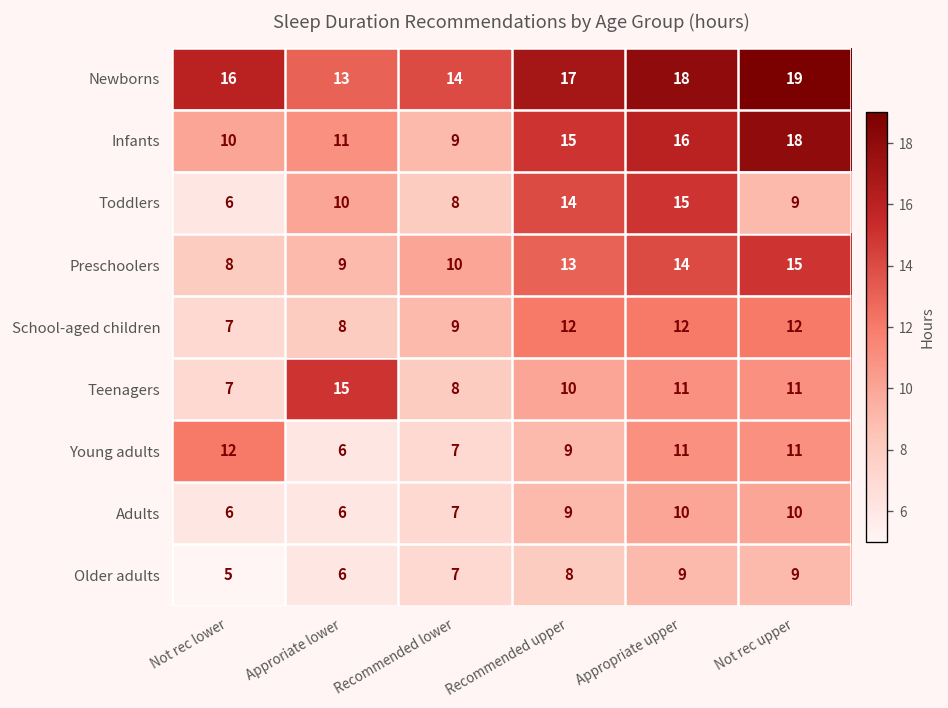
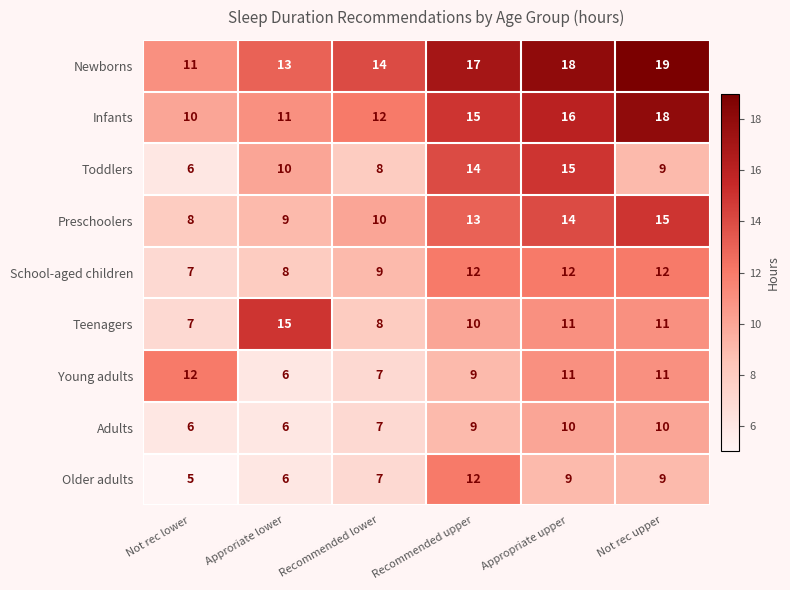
  {
    "Newborns": {
-     "Not rec lower": 16,
+     "Not rec lower": 11,
      "Approriate lower": 13,
      "Recommended lower": 14,
      "Recommended upper": 17,
      "Appropriate upper": 18,
      "Not rec upper": 19
    },
    "Infants": {
      "Not rec lower": 10,
      "Approriate lower": 11,
-     "Recommended lower": 9,
+     "Recommended lower": 12,
      "Recommended upper": 15,
      "Appropriate upper": 16,
      "Not rec upper": 18
    },
    "Toddlers": {
      "Not rec lower": 6,
      "Approriate lower": 10,
      "Recommended lower": 8,
      "Recommended upper": 14,
      "Appropriate upper": 15,
      "Not rec upper": 9
    },
    "Preschoolers": {
      "Not rec lower": 8,
      "Approriate lower": 9,
      "Recommended lower": 10,
      "Recommended upper": 13,
      "Appropriate upper": 14,
      "Not rec upper": 15
    },
    "School-aged children": {
      "Not rec lower": 7,
      "Approriate lower": 8,
      "Recommended lower": 9,
      "Recommended upper": 12,
      "Appropriate upper": 12,
      "Not rec upper": 12
    },
    "Teenagers": {
      "Not rec lower": 7,
      "Approriate lower": 15,
      "Recommended lower": 8,
      "Recommended upper": 10,
      "Appropriate upper": 11,
      "Not rec upper": 11
    },
    "Young adults": {
      "Not rec lower": 12,
      "Approriate lower": 6,
      "Recommended lower": 7,
      "Recommended upper": 9,
      "Appropriate upper": 11,
      "Not rec upper": 11
    },
    "Adults": {
      "Not rec lower": 6,
      "Approriate lower": 6,
      "Recommended lower": 7,
      "Recommended upper": 9,
      "Appropriate upper": 10,
      "Not rec upper": 10
    },
    "Older adults": {
      "Not rec lower": 5,
      "Approriate lower": 6,
      "Recommended lower": 7,
-     "Recommended upper": 8,
+     "Recommended upper": 12,
      "Appropriate upper": 9,
      "Not rec upper": 9
    }
  }
